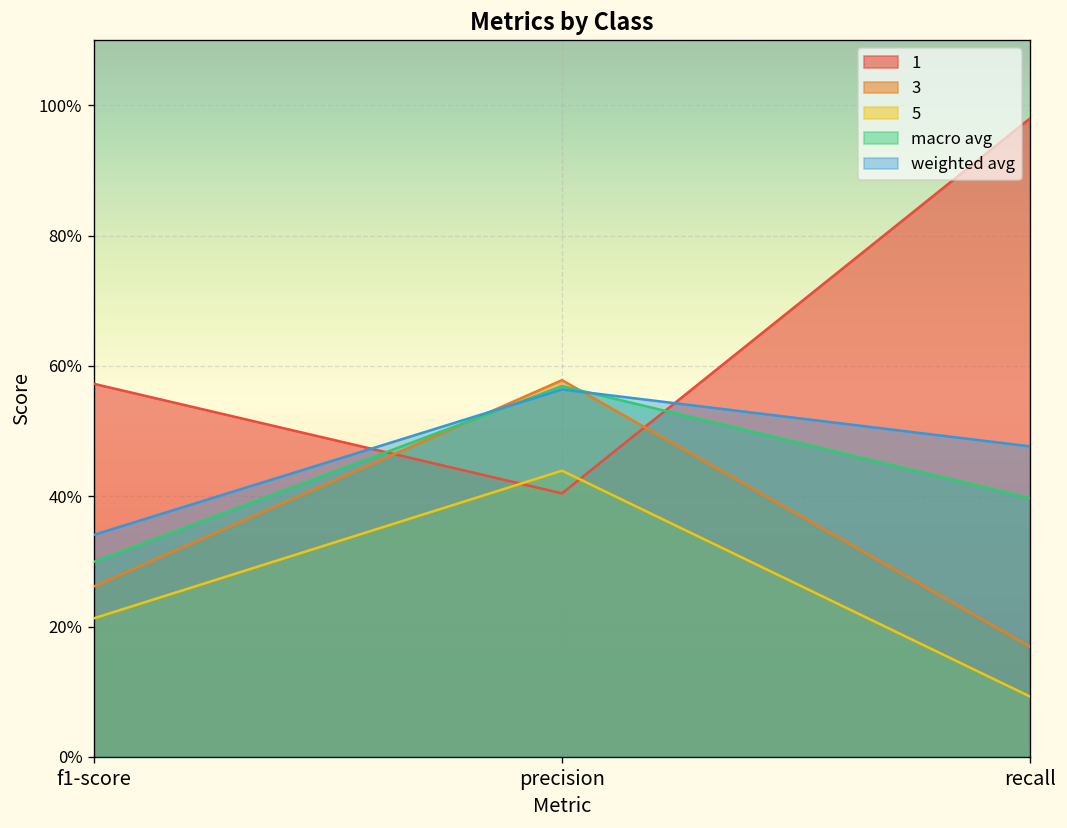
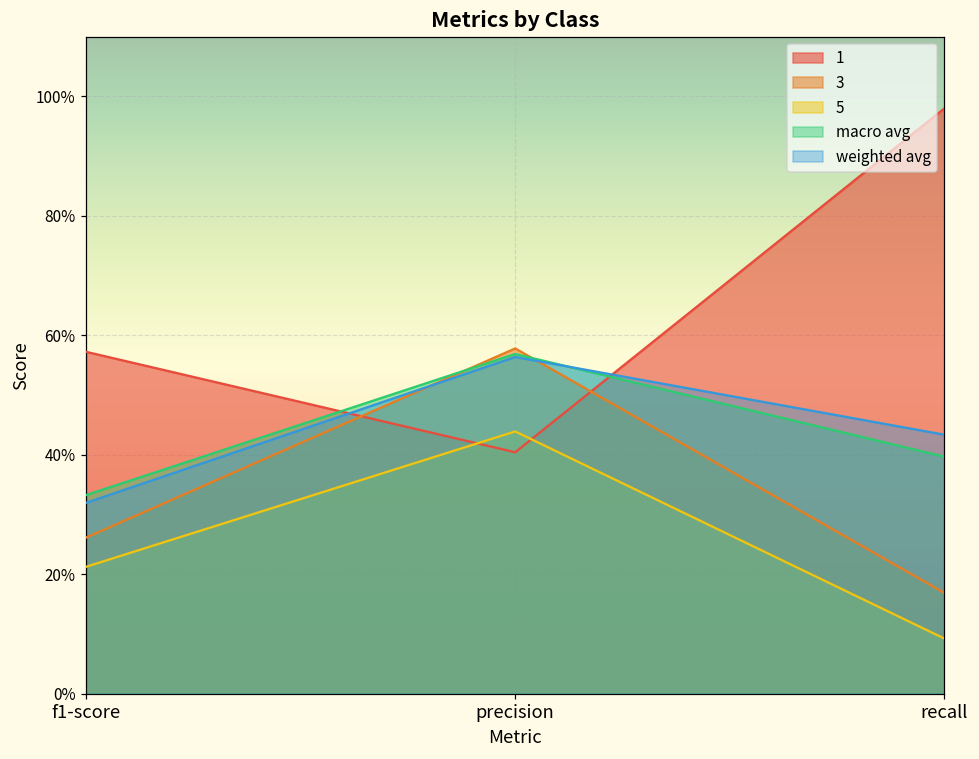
  {
    "5": {
      "f1-score": "21%",
      "precision": "44%",
      "recall": "9%"
    },
    "macro avg": {
-     "f1-score": "30%",
+     "f1-score": "33%",
      "precision": "57%",
      "recall": "40%"
    },
    "weighted avg": {
-     "f1-score": "34%",
+     "f1-score": "32%",
      "precision": "56%",
-     "recall": "48%"
+     "recall": "43%"
    }
  }
